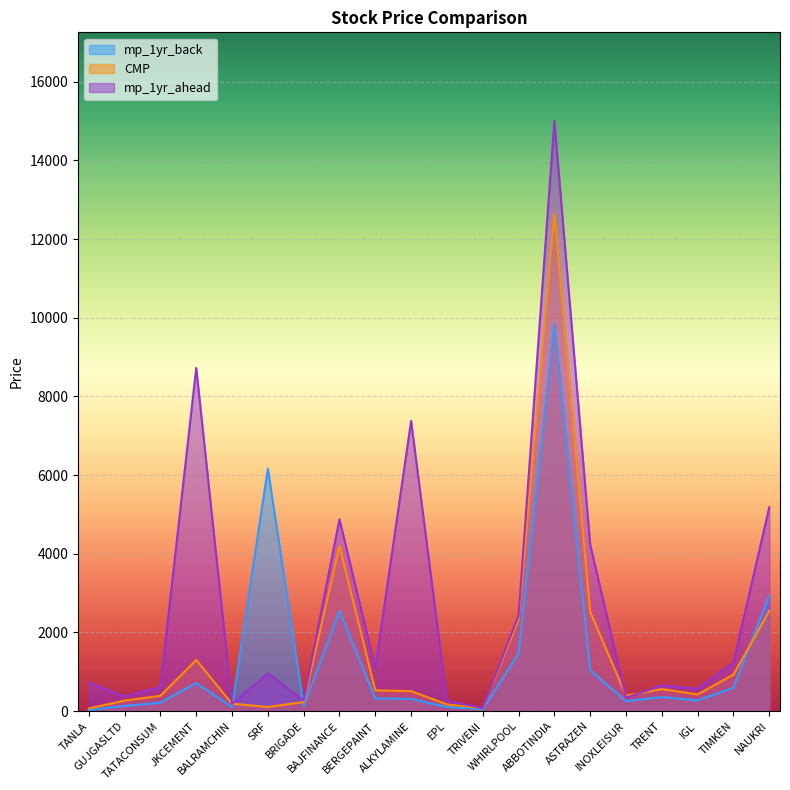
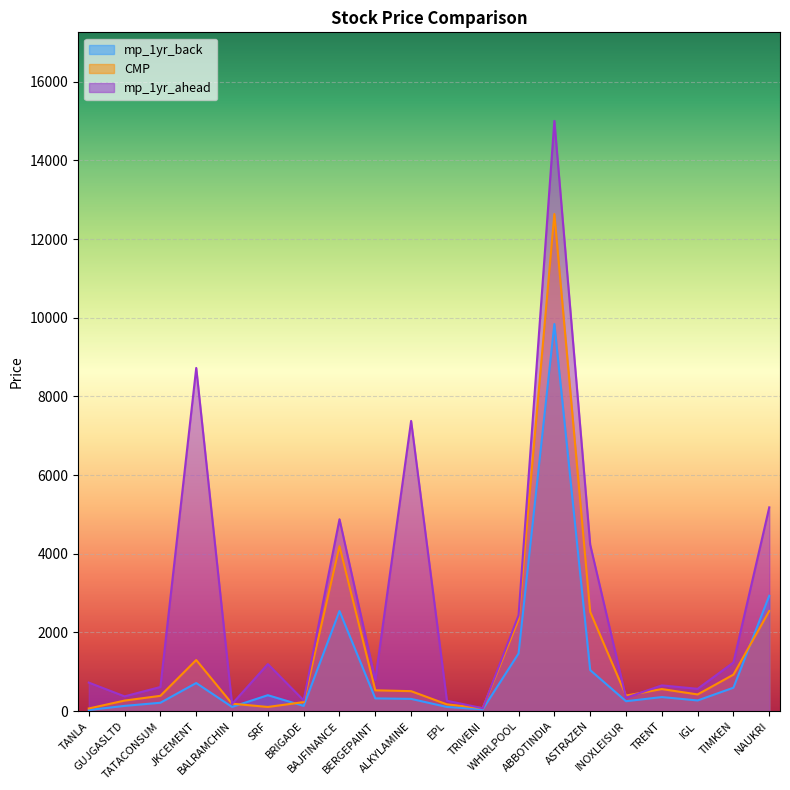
  {
    "mp_1yr_back": {
      "GUJGASLTD": 100,
      "TATACONSUM": 200,
      "JKCEMENT": 700,
      "BALRAMCHIN": 100,
-     "SRF": 6200,
+     "SRF": 400,
      "BRIGADE": 100,
      "BAJFINANCE": 2500,
      "BERGEPAINT": 300,
      "ALKYLAMINE": 300,
      "WHIRLPOOL": 1500,
      "ABBOTINDIA": 9800,
      "ASTRAZEN": 1000,
      "INOXLEISUR": 300,
      "TRENT": 400,
      "IGL": 300,
      "TIMKEN": 600,
      "NAUKRI": 2900
    },
    "CMP": {
      "GUJGASLTD": 300,
      "TATACONSUM": 400,
      "JKCEMENT": 1300,
      "SRF": 100,
      "BAJFINANCE": 4200,
      "BERGEPAINT": 500,
      "ALKYLAMINE": 500,
      "WHIRLPOOL": 2300,
      "ABBOTINDIA": 12600,
      "ASTRAZEN": 2500,
      "TRENT": 600,
      "IGL": 400,
      "TIMKEN": 900,
      "NAUKRI": 2500
    },
    "mp_1yr_ahead": {
      "TANLA": 700,
      "GUJGASLTD": 400,
      "TATACONSUM": 600,
      "JKCEMENT": 8700,
-     "SRF": 1000,
+     "SRF": 1200,
      "BAJFINANCE": 4900,
-     "BERGEPAINT": 1100,
+     "BERGEPAINT": 800,
      "ALKYLAMINE": 7400,
      "EPL": 300,
      "WHIRLPOOL": 2400,
      "ABBOTINDIA": 15000,
      "ASTRAZEN": 4200,
      "TRENT": 700,
      "IGL": 600,
      "TIMKEN": 1200,
      "NAUKRI": 5200
    }
  }
